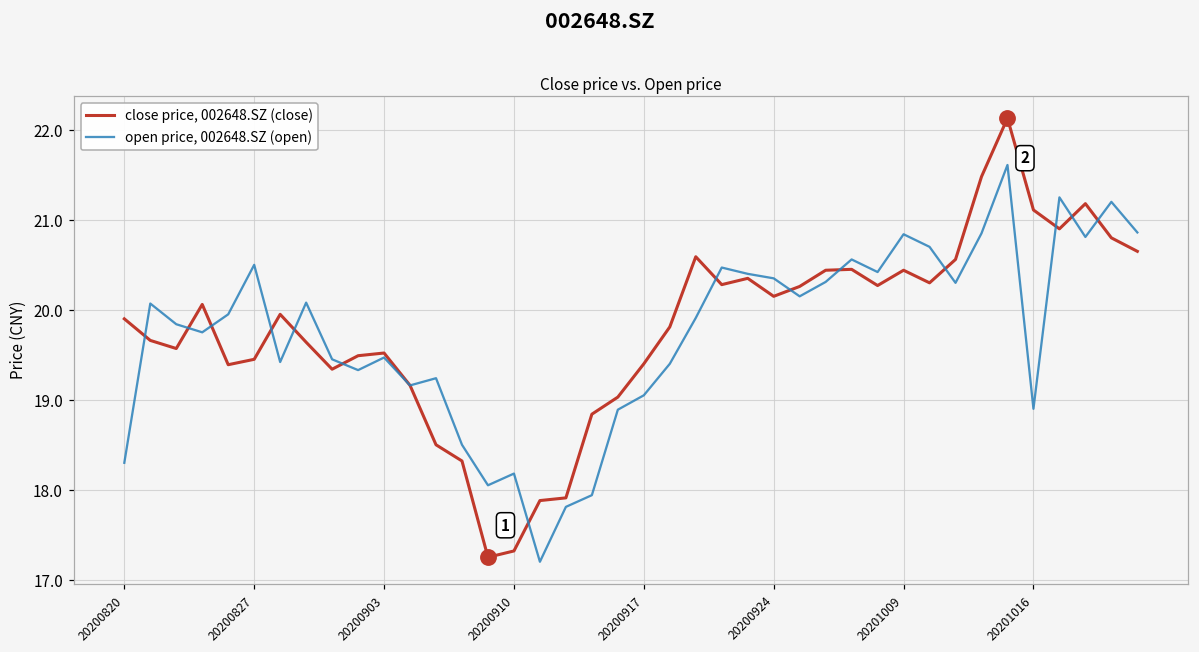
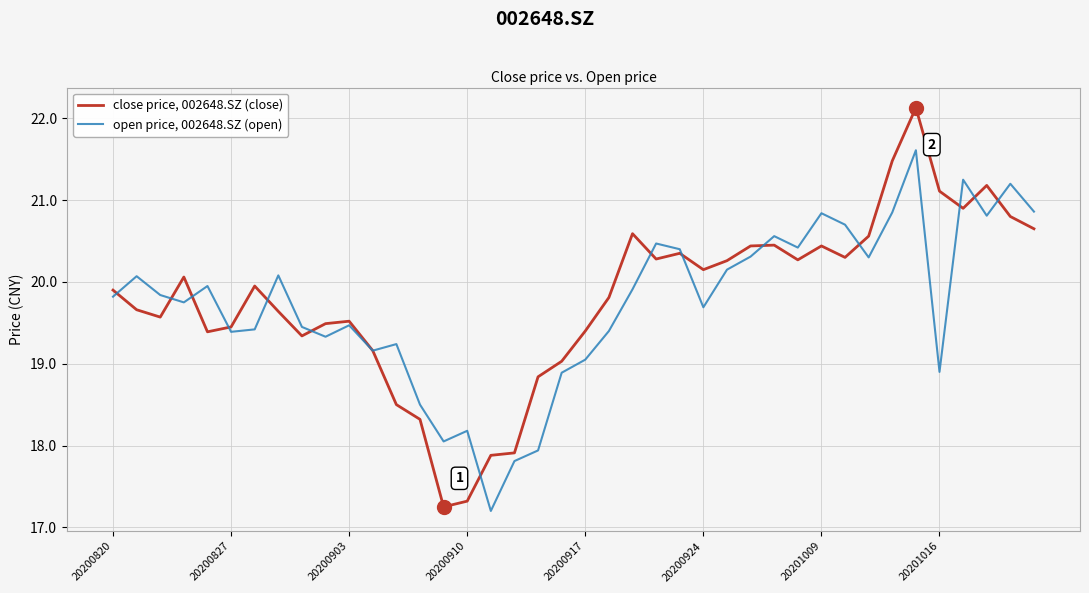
  {
    "open price, 002648.SZ (open)": {
-     "20200820": 18.3,
-     "20200827": 20.5,
+     "20200820": 19.8,
+     "20200827": 19.4,
      "20200903": 19.5,
      "20200910": 18.2,
      "20200917": 19.1,
-     "20200924": 20.4,
+     "20200924": 19.7,
      "20201009": 20.8,
      "20201016": 18.9
    }
  }
